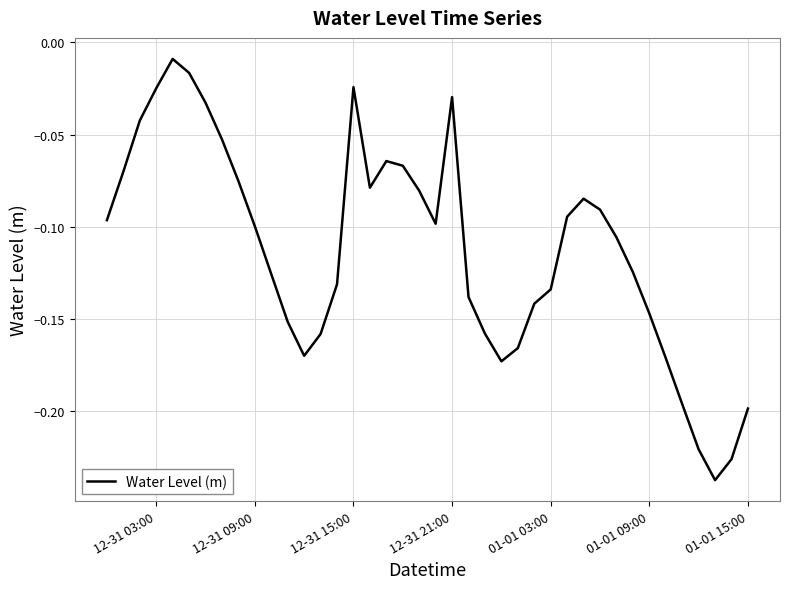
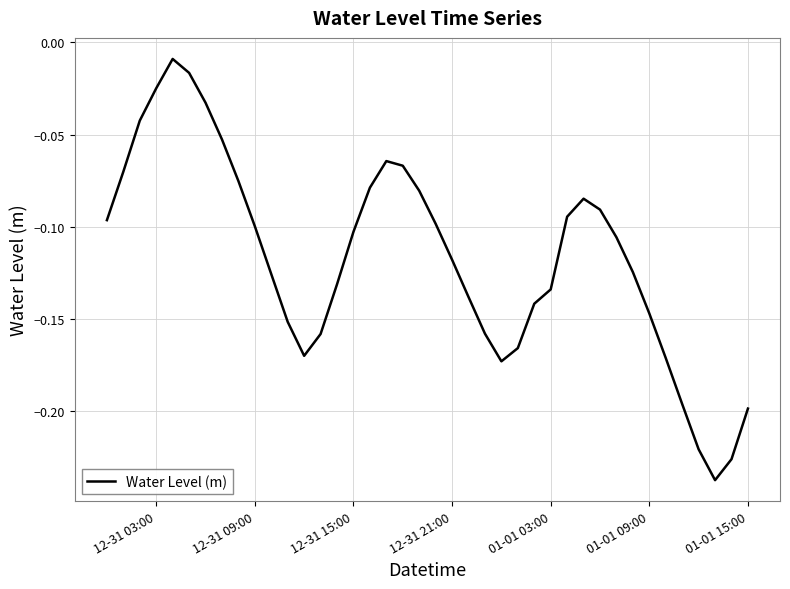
  {
    "12-31 03:00": -0.025,
    "12-31 09:00": -0.100,
-   "12-31 15:00": -0.024,
-   "12-31 21:00": -0.030,
+   "12-31 15:00": -0.103,
+   "12-31 21:00": -0.118,
    "01-01 03:00": -0.134,
    "01-01 09:00": -0.147,
    "01-01 15:00": -0.199
  }
